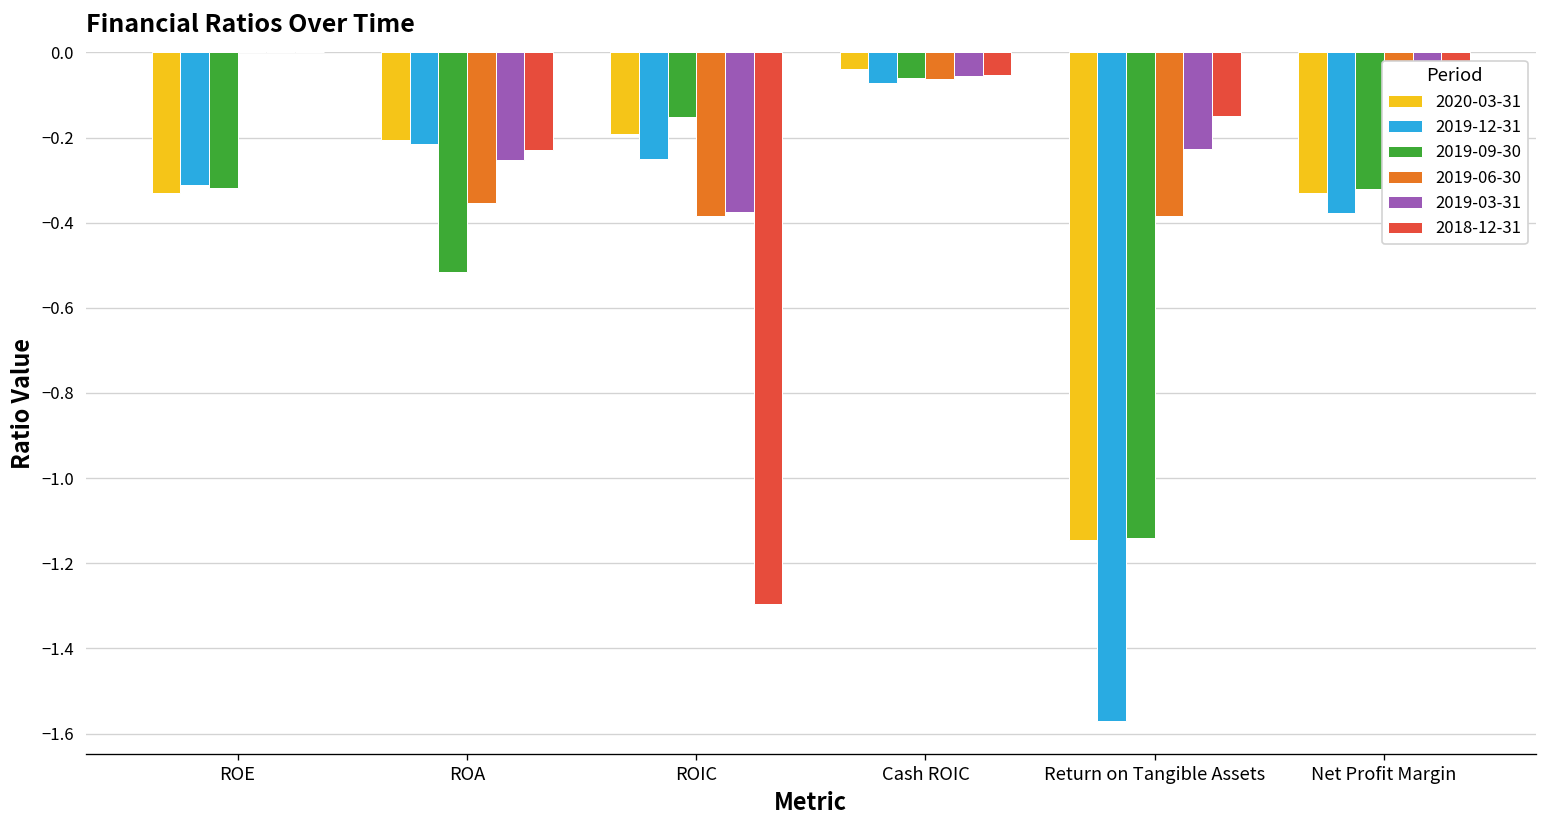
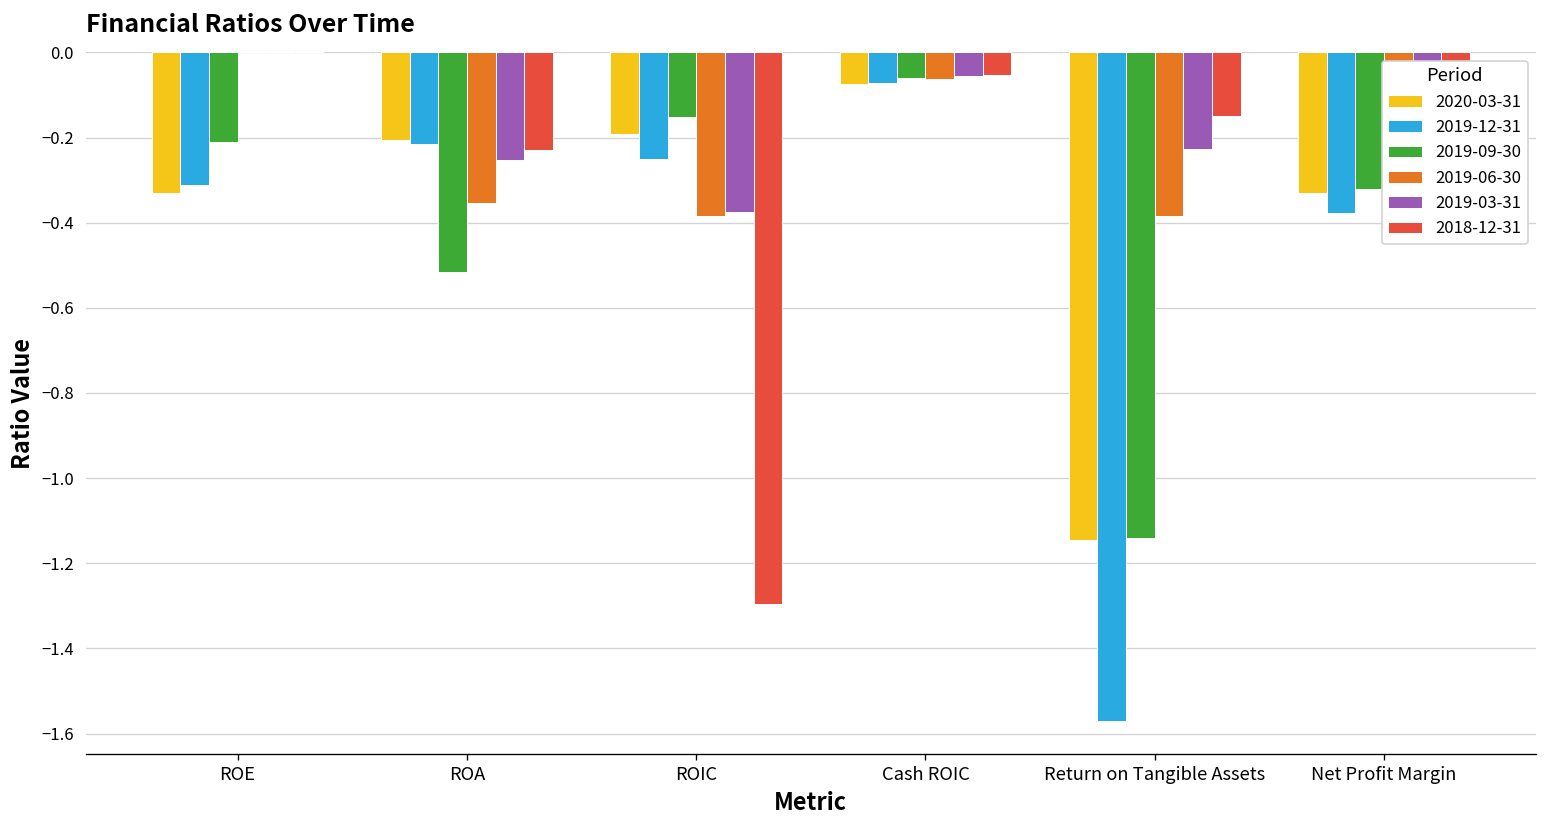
  {
    "2020-03-31": {
      "ROE": -0.33,
      "ROA": -0.21,
      "ROIC": -0.19,
-     "Cash ROIC": -0.04,
+     "Cash ROIC": -0.07,
      "Return on Tangible Assets": -1.14,
      "Net Profit Margin": -0.33
    },
    "2019-12-31": {
      "ROE": -0.31,
      "ROA": -0.22,
      "ROIC": -0.25,
      "Cash ROIC": -0.07,
      "Return on Tangible Assets": -1.57,
      "Net Profit Margin": -0.38
    },
    "2019-09-30": {
-     "ROE": -0.32,
+     "ROE": -0.21,
      "ROA": -0.52,
      "ROIC": -0.15,
      "Cash ROIC": -0.06,
      "Return on Tangible Assets": -1.14,
      "Net Profit Margin": -0.32
    },
    "2019-03-31": {
      "ROE": 0.00,
      "ROA": -0.25,
      "ROIC": -0.38,
      "Cash ROIC": -0.06,
      "Return on Tangible Assets": -0.23
    }
  }
